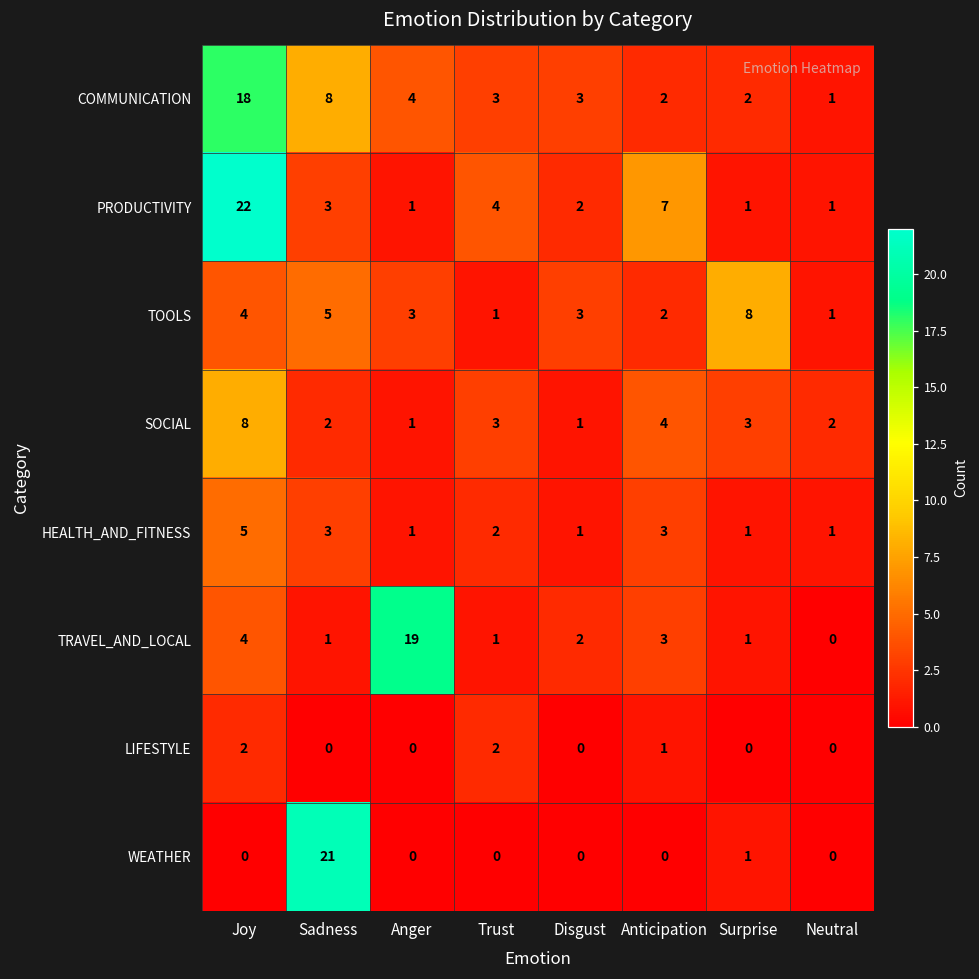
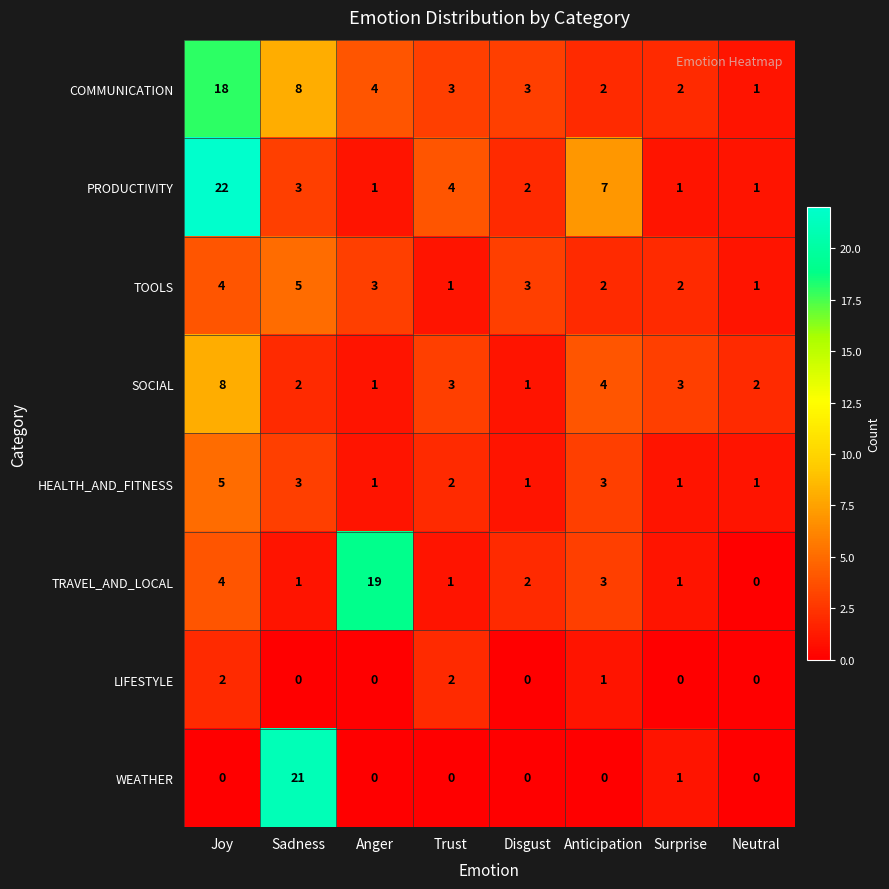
  {
    "COMMUNICATION": {
      "Joy": 18,
      "Sadness": 8,
      "Anger": 4,
      "Trust": 3,
      "Disgust": 3,
      "Anticipation": 2,
      "Surprise": 2
    },
    "PRODUCTIVITY": {
      "Joy": 22,
      "Sadness": 3,
      "Anger": 1,
      "Trust": 4,
      "Disgust": 2,
      "Anticipation": 7,
      "Surprise": 1,
      "Neutral": 1
    },
    "TOOLS": {
      "Joy": 4,
      "Sadness": 5,
      "Anger": 3,
      "Trust": 1,
      "Disgust": 3,
      "Anticipation": 2,
-     "Surprise": 8,
+     "Surprise": 2,
      "Neutral": 1
    },
    "SOCIAL": {
      "Joy": 8,
      "Sadness": 2,
      "Anger": 1,
      "Trust": 3,
      "Disgust": 1,
      "Anticipation": 4,
      "Surprise": 3,
      "Neutral": 2
    },
    "HEALTH_AND_FITNESS": {
      "Joy": 5,
      "Sadness": 3,
      "Anger": 1,
      "Trust": 2,
      "Disgust": 1,
      "Anticipation": 3,
      "Surprise": 1,
      "Neutral": 1
    },
    "TRAVEL_AND_LOCAL": {
      "Joy": 4,
      "Sadness": 1,
      "Anger": 19,
      "Trust": 1,
      "Disgust": 2,
      "Anticipation": 3,
      "Surprise": 1,
      "Neutral": 0
    },
    "LIFESTYLE": {
      "Joy": 2,
      "Sadness": 0,
      "Anger": 0,
      "Trust": 2,
      "Disgust": 0,
      "Anticipation": 1,
      "Surprise": 0,
      "Neutral": 0
    },
    "WEATHER": {
      "Joy": 0,
      "Sadness": 21,
      "Anger": 0,
      "Trust": 0,
      "Disgust": 0,
      "Anticipation": 0,
      "Surprise": 1,
      "Neutral": 0
    }
  }
